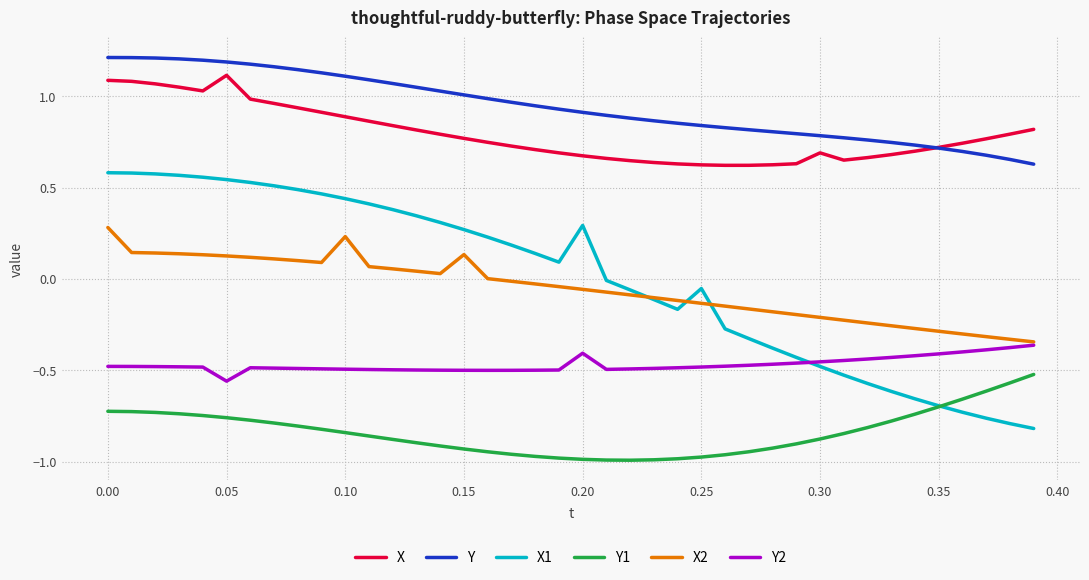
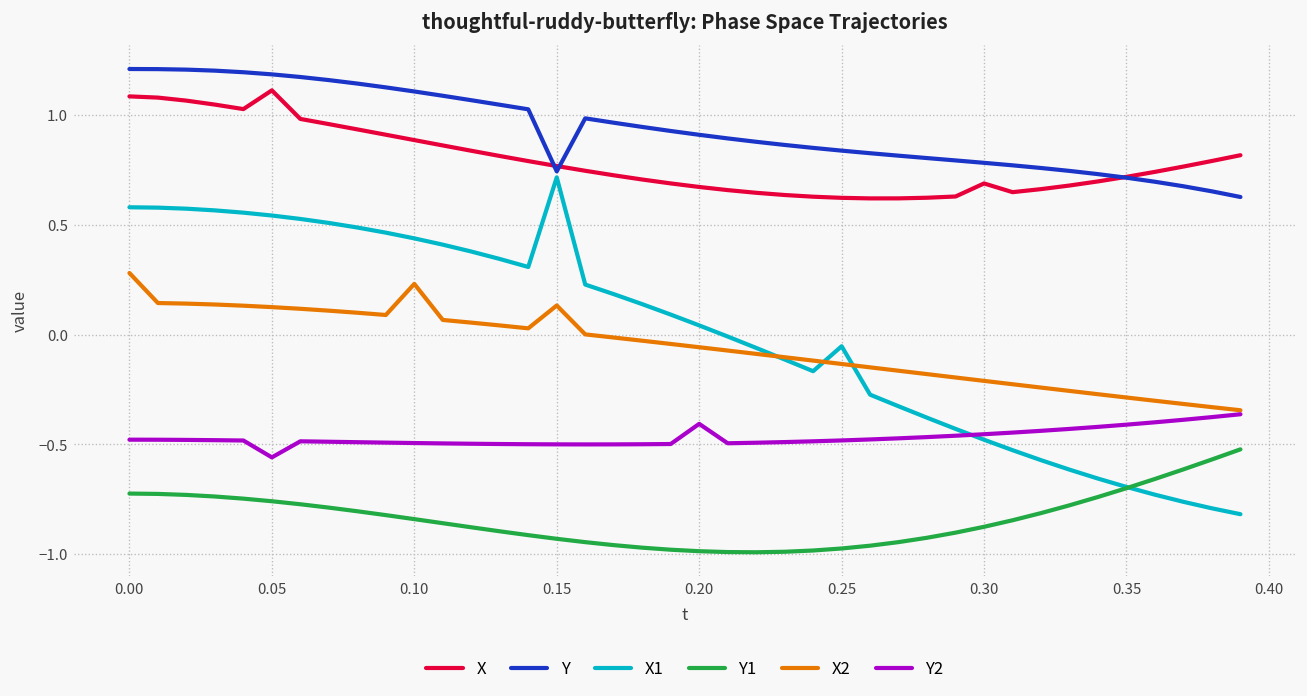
  {
    "X": {
      "0.00": 1.09,
      "0.05": 1.11,
      "0.10": 0.89,
      "0.15": 0.77,
      "0.20": 0.67,
      "0.25": 0.62,
      "0.30": 0.69
    },
    "Y": {
      "0.00": 1.21,
      "0.05": 1.19,
      "0.10": 1.11,
-     "0.15": 1.01,
+     "0.15": 0.74,
      "0.20": 0.91,
      "0.25": 0.84,
      "0.30": 0.78
    },
    "X1": {
      "0.00": 0.58,
      "0.05": 0.54,
      "0.10": 0.44,
-     "0.15": 0.27,
-     "0.20": 0.29,
+     "0.15": 0.72,
+     "0.20": 0.04,
      "0.25": -0.05,
      "0.30": -0.48
    },
    "Y1": {
      "0.00": -0.72,
      "0.05": -0.76,
      "0.10": -0.84,
      "0.15": -0.93,
      "0.20": -0.99,
      "0.25": -0.97,
      "0.30": -0.88
    },
    "X2": {
      "0.00": 0.28,
      "0.05": 0.13,
      "0.10": 0.23,
      "0.15": 0.13,
      "0.20": -0.06,
      "0.25": -0.13,
      "0.30": -0.21,
      "0.35": -0.29
    },
    "Y2": {
      "0.00": -0.48,
      "0.05": -0.56,
      "0.10": -0.49,
      "0.15": -0.50,
      "0.20": -0.41,
      "0.25": -0.48,
      "0.30": -0.45,
      "0.35": -0.41
    }
  }
